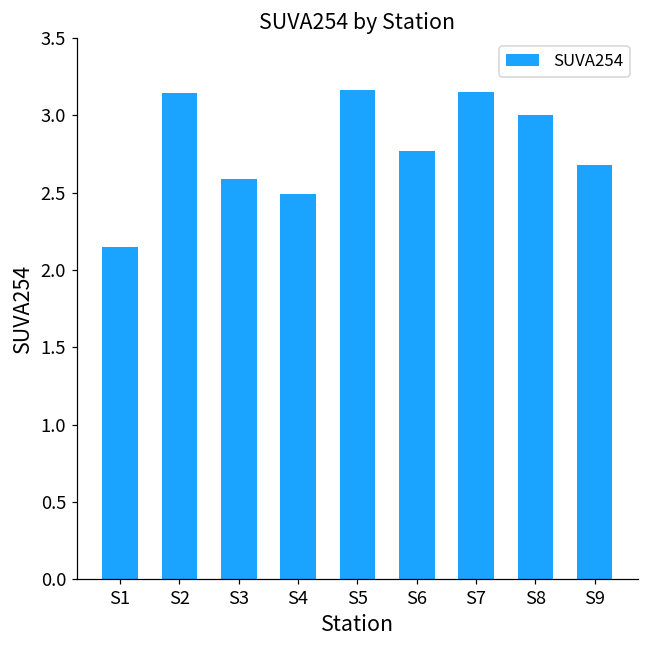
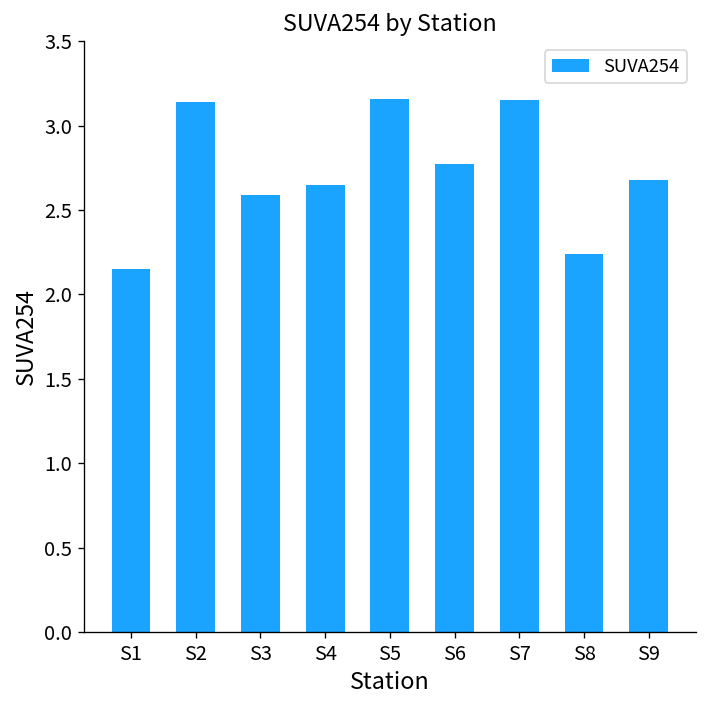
  {
    "S1": 2.15,
    "S2": 3.14,
    "S3": 2.59,
-   "S4": 2.49,
+   "S4": 2.65,
    "S5": 3.16,
    "S6": 2.77,
    "S7": 3.15,
-   "S8": 3.00,
+   "S8": 2.24,
    "S9": 2.68
  }
